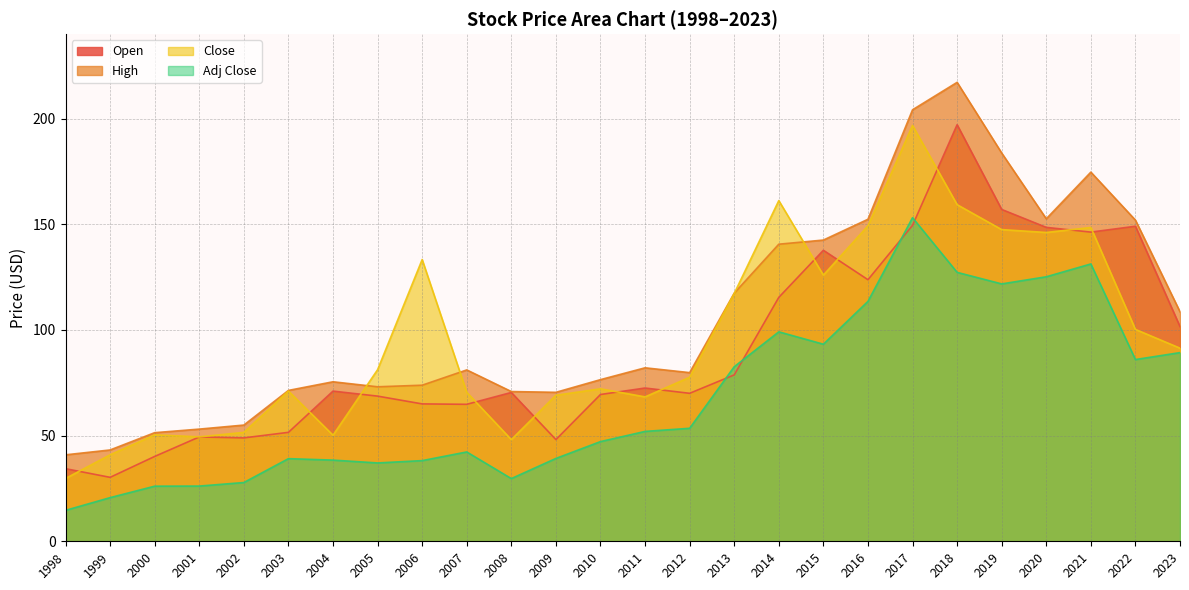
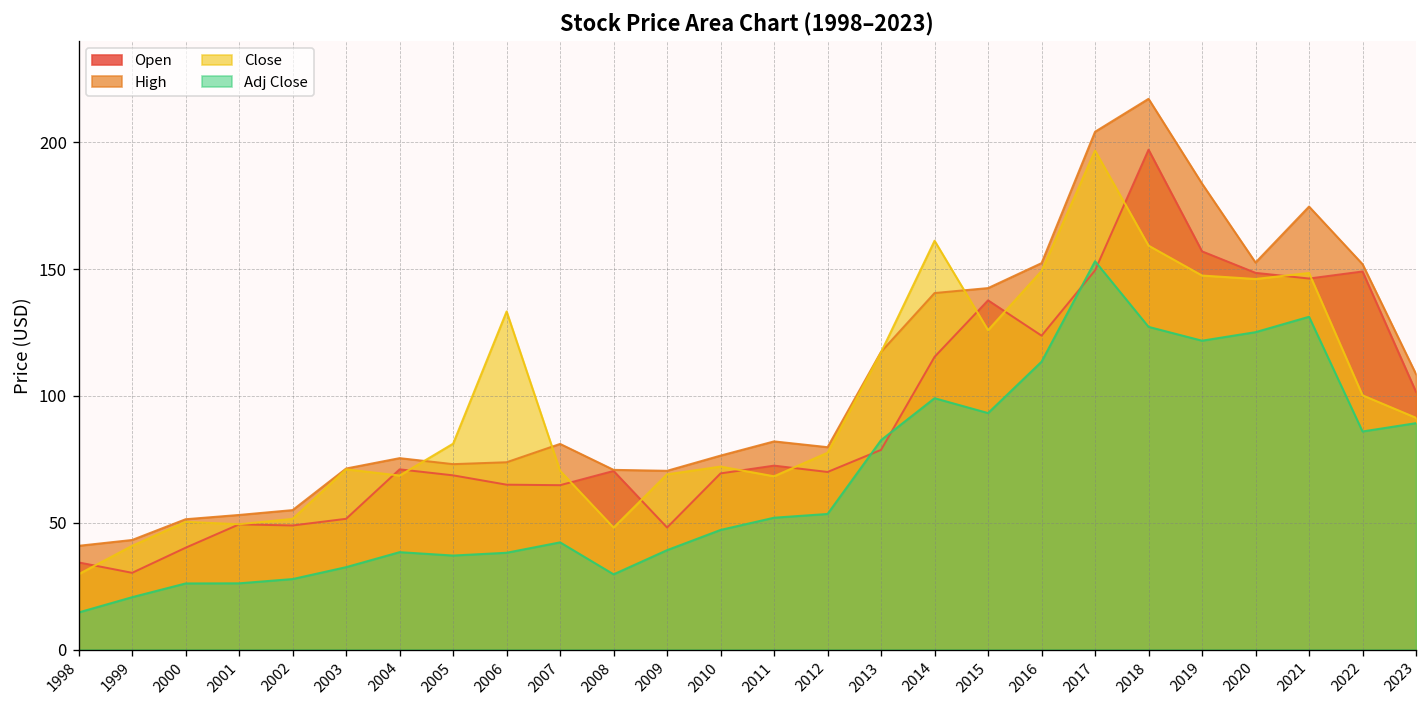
  {
    "Close": {
      "1998": 30,
      "1999": 41,
      "2002": 52,
-     "2004": 50,
+     "2004": 69,
      "2005": 81,
      "2006": 133,
      "2007": 71,
      "2008": 48,
      "2009": 69,
      "2010": 72,
      "2011": 68,
      "2012": 78,
      "2014": 161,
      "2015": 126,
      "2016": 149,
      "2017": 197,
      "2018": 159,
      "2019": 148,
      "2020": 146,
      "2021": 149,
      "2022": 100,
      "2023": 91
    },
    "Adj Close": {
      "1998": 15,
      "1999": 21,
      "2000": 26,
      "2001": 26,
      "2002": 28,
-     "2003": 39,
+     "2003": 33,
      "2004": 38,
      "2005": 37,
      "2006": 38,
      "2007": 42,
      "2008": 30,
      "2009": 39,
      "2010": 47,
      "2011": 52,
      "2012": 53,
      "2013": 83,
      "2014": 99,
      "2015": 93,
      "2016": 114,
      "2017": 153,
      "2018": 127,
      "2019": 122,
      "2020": 125,
      "2021": 131,
      "2022": 86,
      "2023": 89
    }
  }
